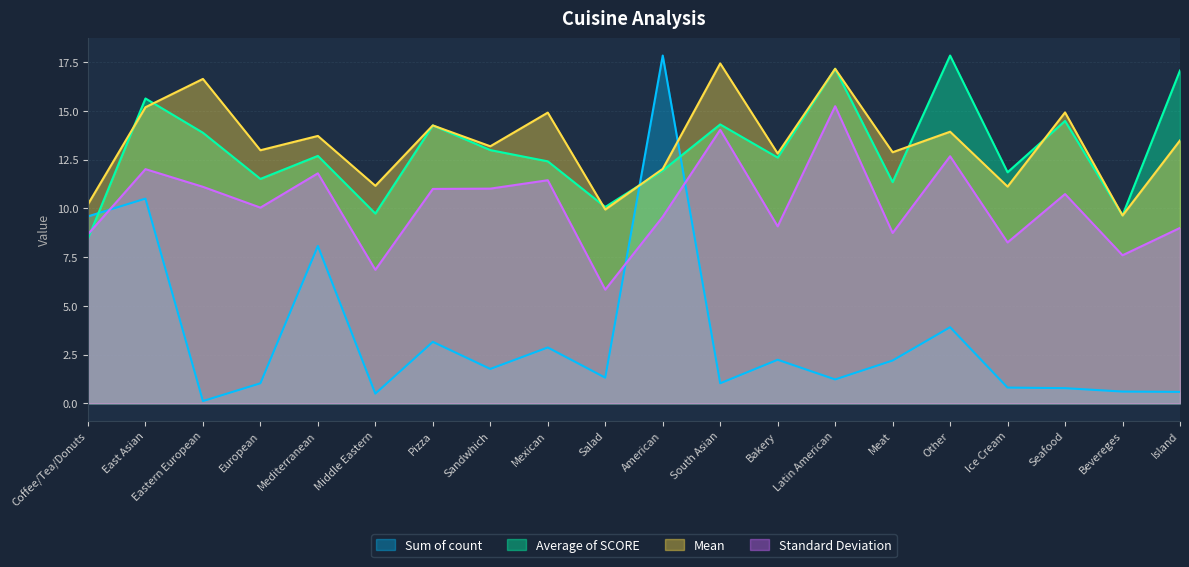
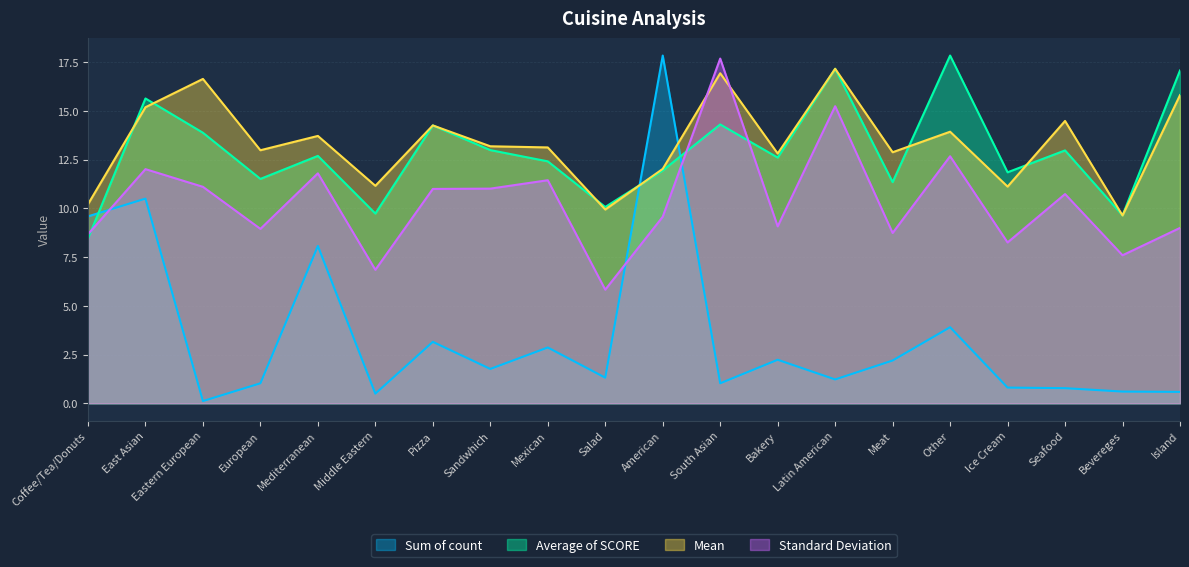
  {
    "Sum of count": {
      "Coffee/Tea/Donuts": 9.6,
      "East Asian": 10.5,
      "Eastern European": 0.1,
      "European": 1.0,
      "Mediterranean": 8.1,
      "Middle Eastern": 0.5,
      "Pizza": 3.1,
      "Sandwhich": 1.8,
      "Mexican": 2.9,
      "Salad": 1.3,
      "American": 17.8,
      "South Asian": 1.0,
      "Bakery": 2.2,
      "Latin American": 1.2,
      "Meat": 2.2,
      "Other": 3.9,
      "Ice Cream": 0.8,
      "Seafood": 0.8,
      "Bevereges": 0.6,
      "Island": 0.6
    },
    "Average of SCORE": {
      "Coffee/Tea/Donuts": 8.4,
      "East Asian": 15.6,
      "Eastern European": 13.9,
      "European": 11.5,
      "Mediterranean": 12.7,
      "Middle Eastern": 9.7,
      "Sandwhich": 13.0,
      "Mexican": 12.4,
      "Salad": 10.1,
      "South Asian": 14.3,
      "Bakery": 12.6,
      "Meat": 11.3,
      "Other": 17.8,
      "Ice Cream": 11.8,
-     "Seafood": 14.5,
+     "Seafood": 13.0,
      "Island": 17.1
    },
    "Mean": {
      "Coffee/Tea/Donuts": 10.2,
      "East Asian": 15.2,
      "Eastern European": 16.6,
      "European": 13.0,
      "Mediterranean": 13.7,
      "Middle Eastern": 11.2,
      "Sandwhich": 13.2,
-     "Mexican": 14.9,
+     "Mexican": 13.1,
      "Salad": 9.9,
-     "South Asian": 17.4,
+     "South Asian": 16.9,
      "Bakery": 12.8,
      "Meat": 12.9,
      "Other": 13.9,
      "Ice Cream": 11.1,
-     "Seafood": 14.9,
-     "Island": 13.5
+     "Seafood": 14.5,
+     "Island": 15.8
    },
    "Standard Deviation": {
      "Coffee/Tea/Donuts": 8.7,
      "East Asian": 12.0,
      "Eastern European": 11.1,
-     "European": 10.0,
+     "European": 8.9,
      "Mediterranean": 11.8,
      "Middle Eastern": 6.8,
      "Pizza": 11.0,
      "Sandwhich": 11.0,
      "Mexican": 11.4,
      "Salad": 5.8,
      "American": 9.6,
-     "South Asian": 14.0,
+     "South Asian": 17.7,
      "Bakery": 9.1,
      "Latin American": 15.2,
      "Meat": 8.7,
      "Other": 12.7,
      "Ice Cream": 8.2,
      "Seafood": 10.7,
      "Bevereges": 7.6,
      "Island": 9.0
    }
  }
